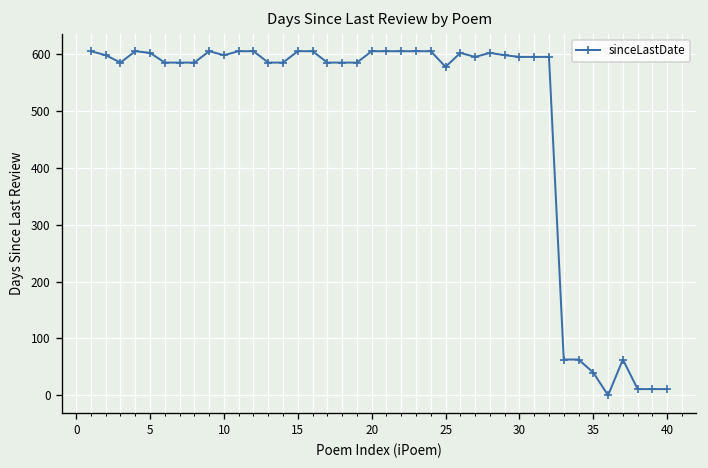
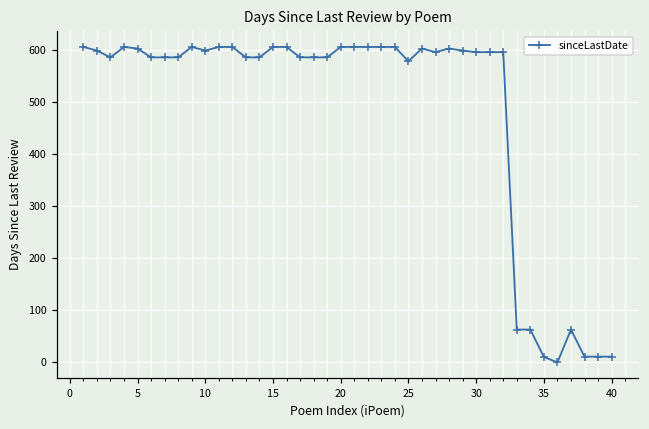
  {
    "5": 600,
    "10": 600,
    "15": 610,
    "20": 610,
    "25": 580,
    "30": 600,
-   "35": 40,
+   "35": 10,
    "40": 10
  }
